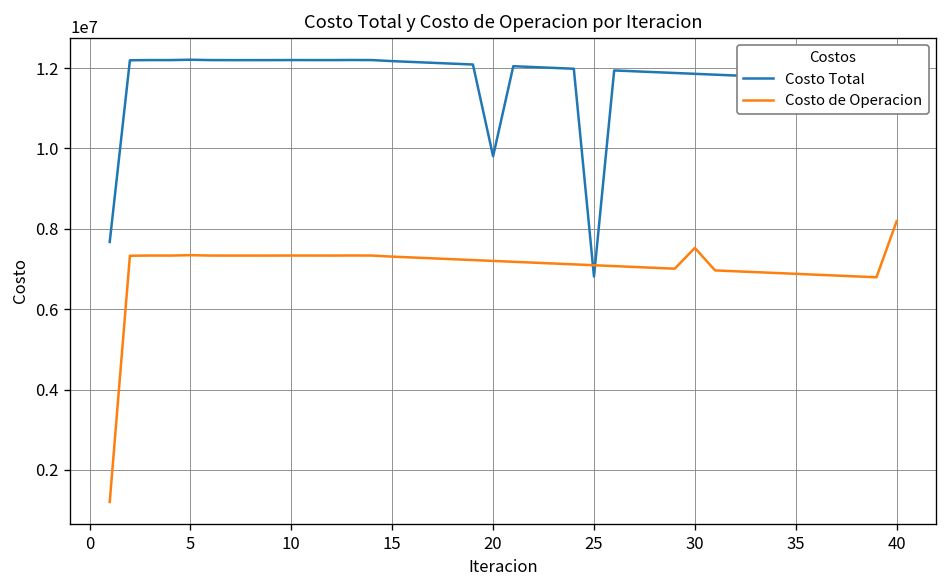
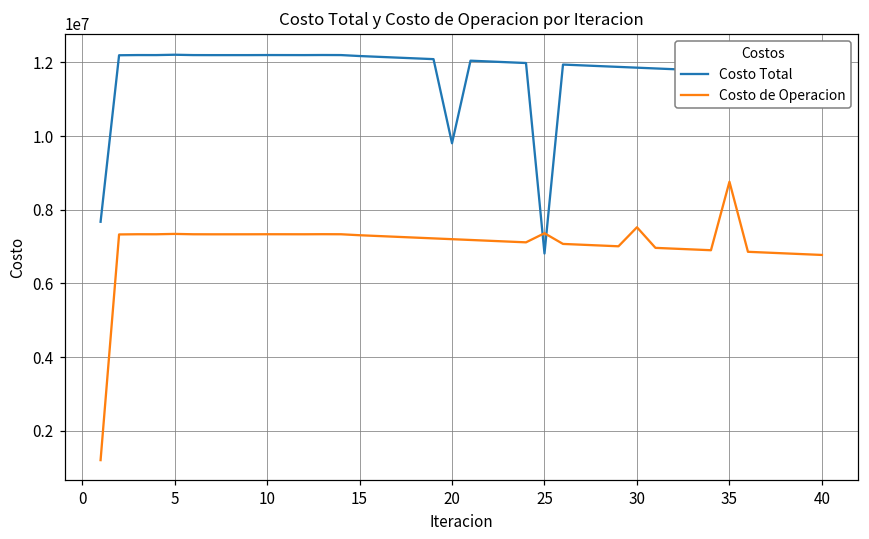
  {
    "Costo Total": {
      "5": 12200000,
      "10": 12200000,
      "15": 12200000,
      "20": 9800000,
      "25": 6800000,
      "30": 11900000
    },
    "Costo de Operacion": {
      "5": 7300000,
      "10": 7300000,
      "15": 7300000,
      "20": 7200000,
-     "25": 7100000,
+     "25": 7400000,
      "30": 7500000,
-     "35": 6900000,
-     "40": 8200000
+     "35": 8800000,
+     "40": 6800000
    }
  }
